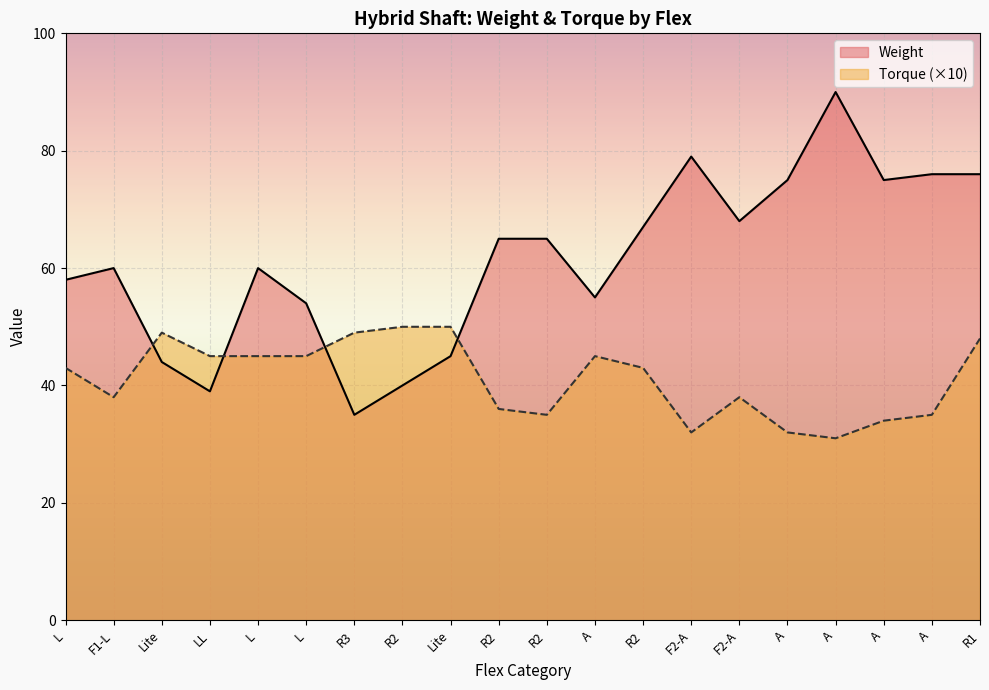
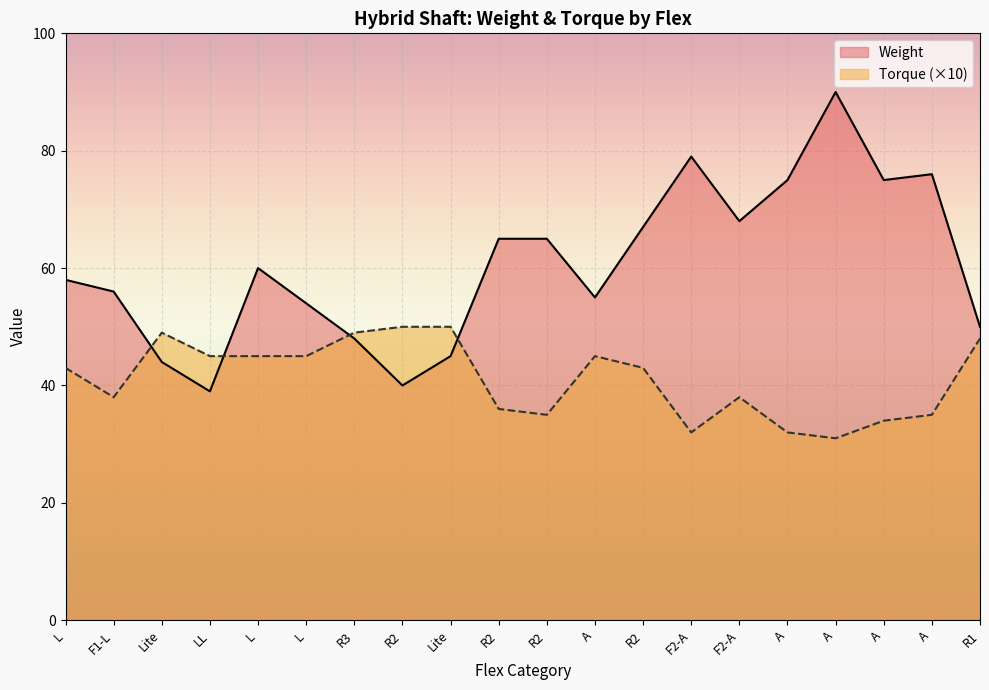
  {
    "Weight": {
-     "F1-L": 60,
+     "F1-L": 56,
      "LL": 39,
-     "R3": 35,
-     "R1": 76
+     "R3": 48,
+     "R1": 50
    },
    "Torque (×10)": {
      "F1-L": 38,
      "LL": 45,
      "R3": 49,
      "R1": 48
    }
  }
